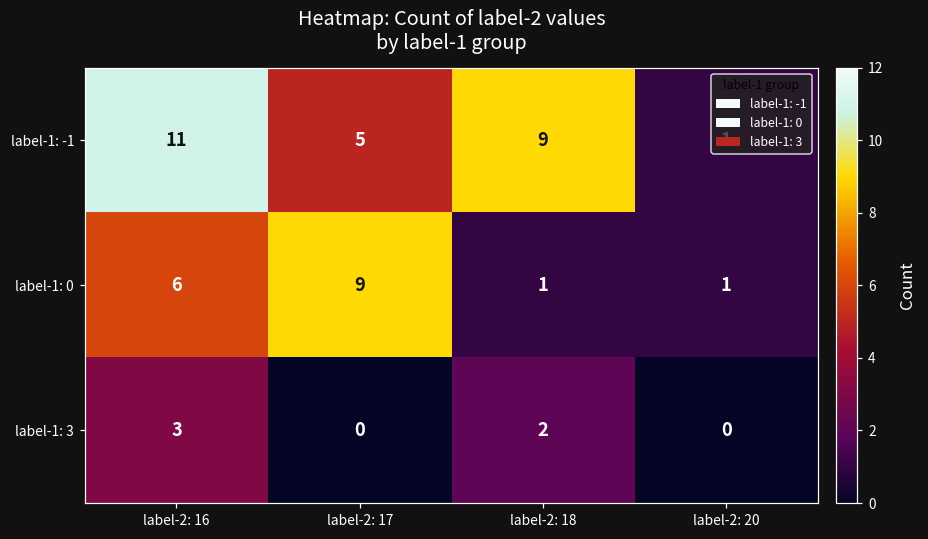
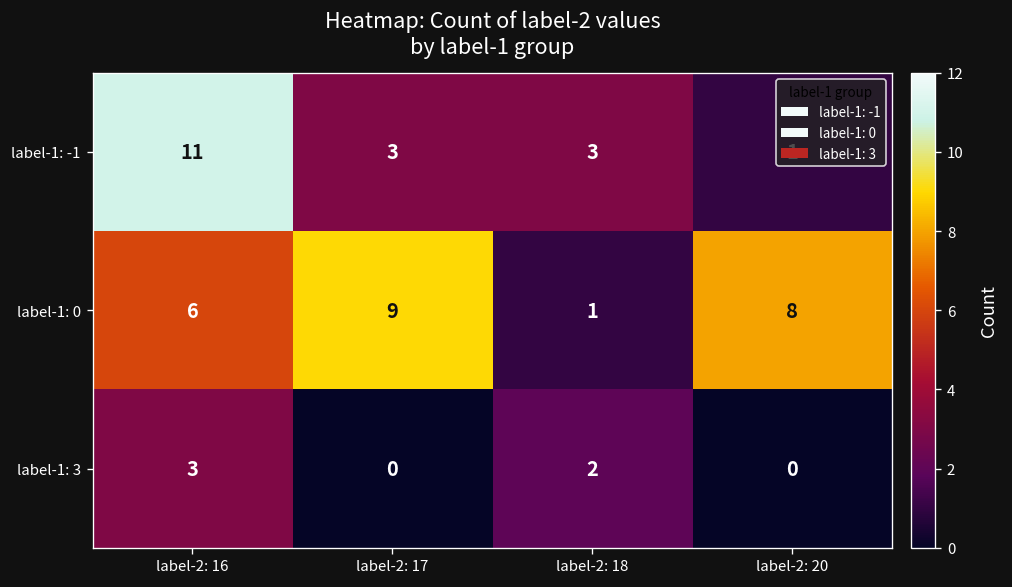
  {
    "label-1: -1": {
      "label-2: 16": 11,
-     "label-2: 17": 5,
-     "label-2: 18": 9
+     "label-2: 17": 3,
+     "label-2: 18": 3
    },
    "label-1: 0": {
      "label-2: 16": 6,
      "label-2: 17": 9,
      "label-2: 18": 1,
-     "label-2: 20": 1
+     "label-2: 20": 8
    },
    "label-1: 3": {
      "label-2: 16": 3,
      "label-2: 17": 0,
      "label-2: 18": 2,
      "label-2: 20": 0
    }
  }
